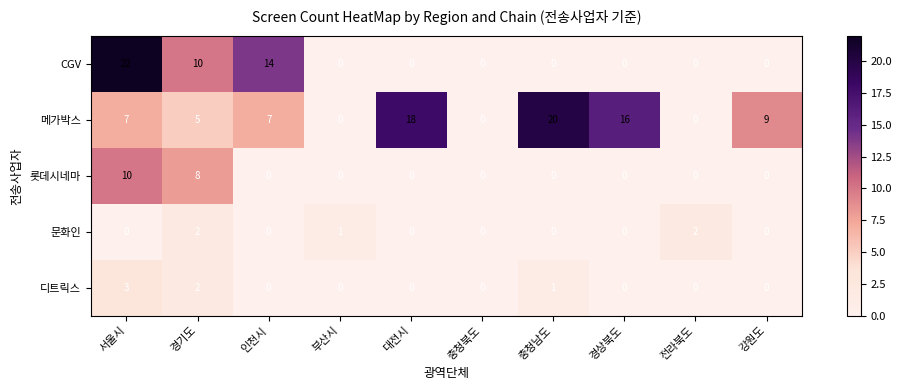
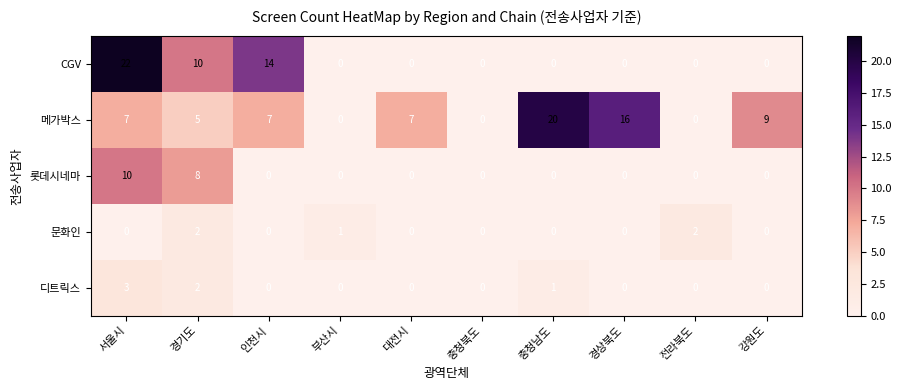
  {
    "CGV": {
      "경기도": 10,
      "인천시": 14
    },
    "메가박스": {
      "서울시": 7,
      "경기도": 5,
      "인천시": 7,
-     "대전시": 18,
+     "대전시": 7,
      "충청남도": 20,
      "경상북도": 16,
      "강원도": 9
    },
    "롯데시네마": {
      "서울시": 10,
      "경기도": 8
    }
  }
